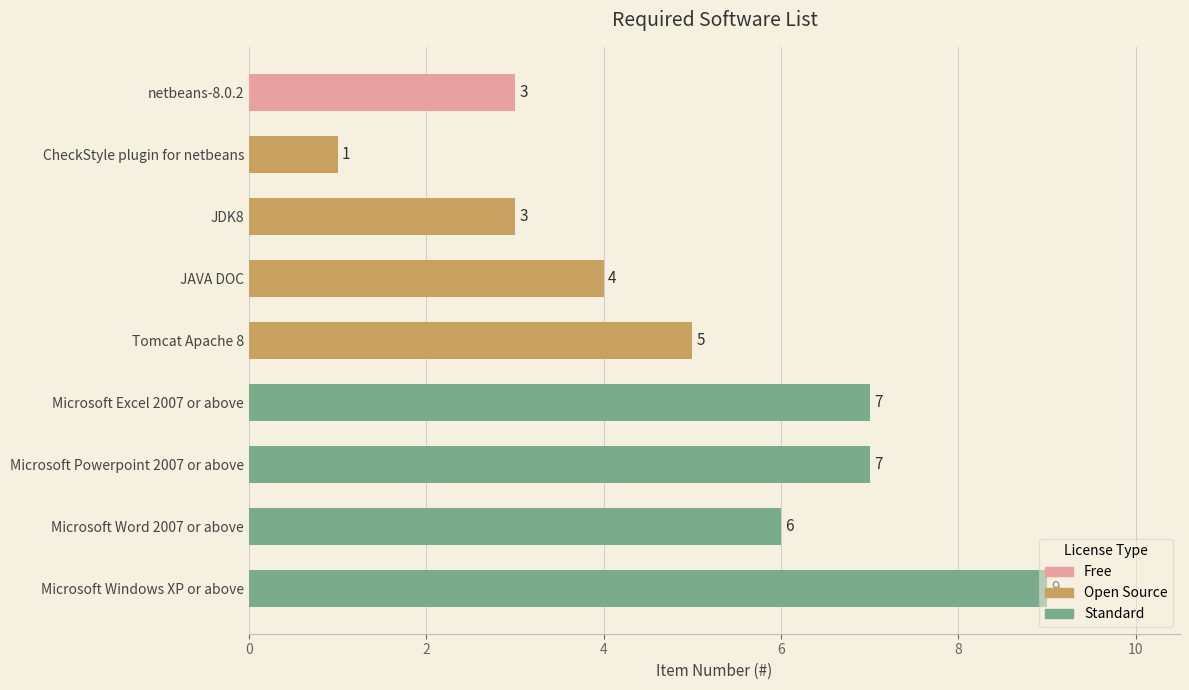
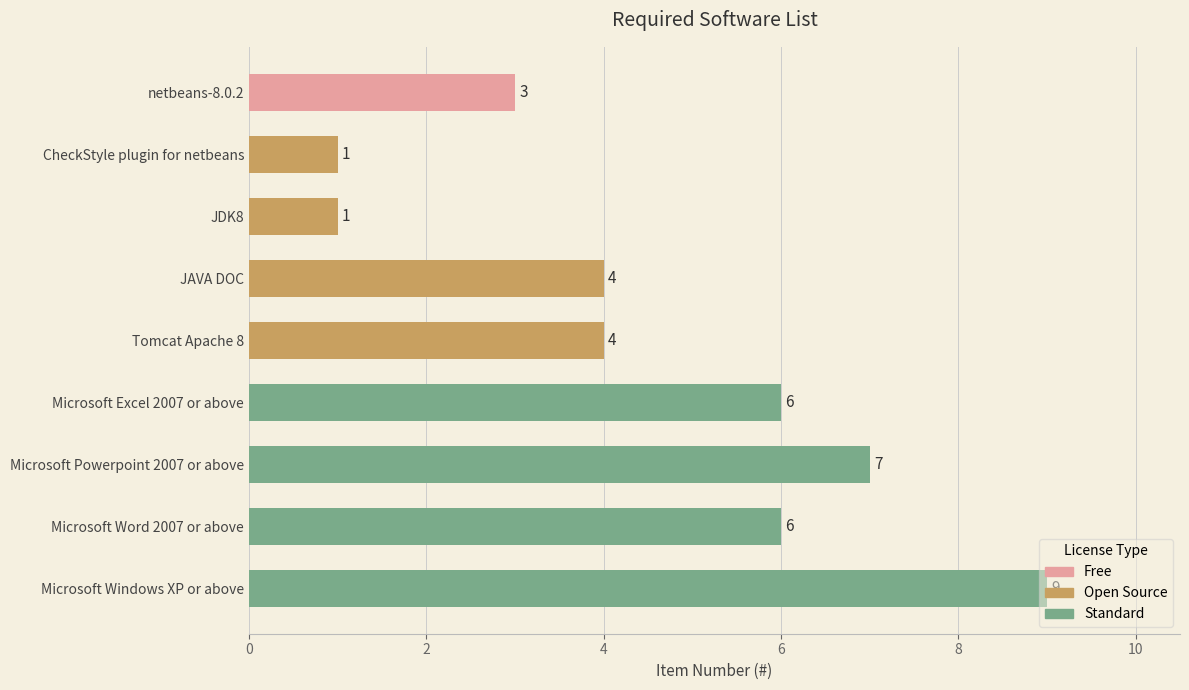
  {
    "netbeans-8.0.2": 3,
    "CheckStyle plugin for netbeans": 1,
-   "JDK8": 3,
+   "JDK8": 1,
    "JAVA DOC": 4,
-   "Tomcat Apache 8": 5,
-   "Microsoft Excel 2007 or above": 7,
+   "Tomcat Apache 8": 4,
+   "Microsoft Excel 2007 or above": 6,
    "Microsoft Powerpoint 2007 or above": 7,
    "Microsoft Word 2007 or above": 6
  }
